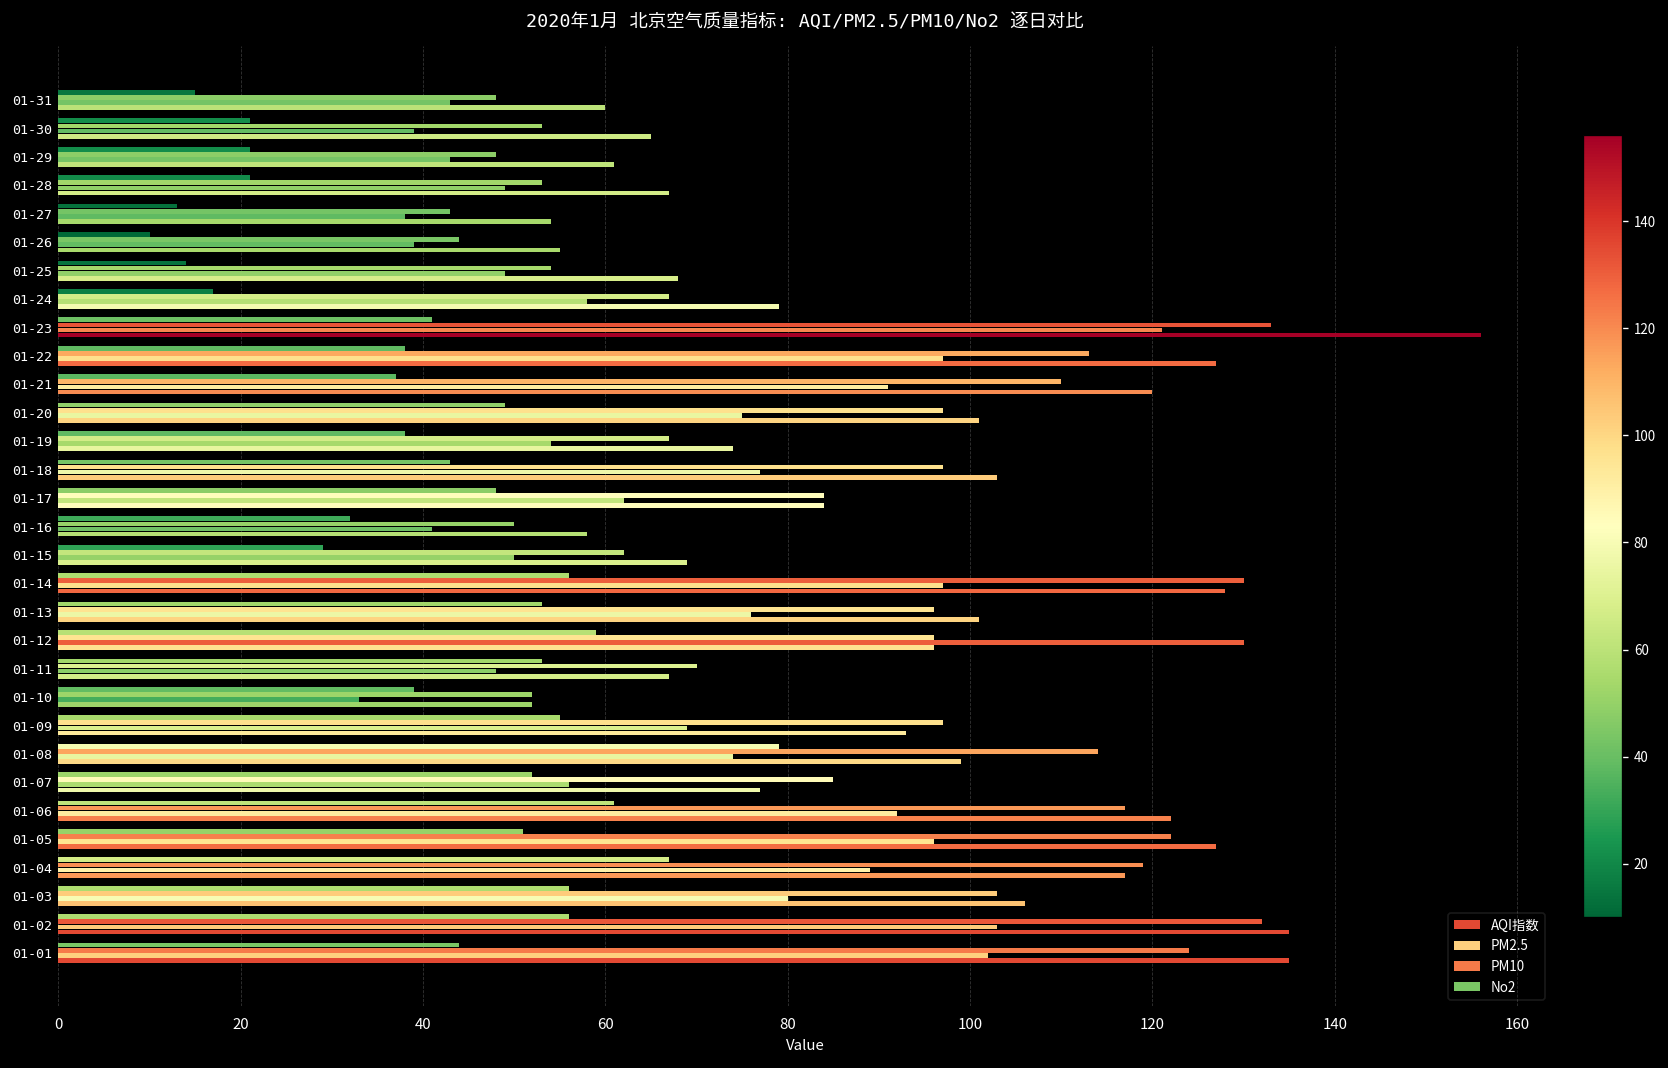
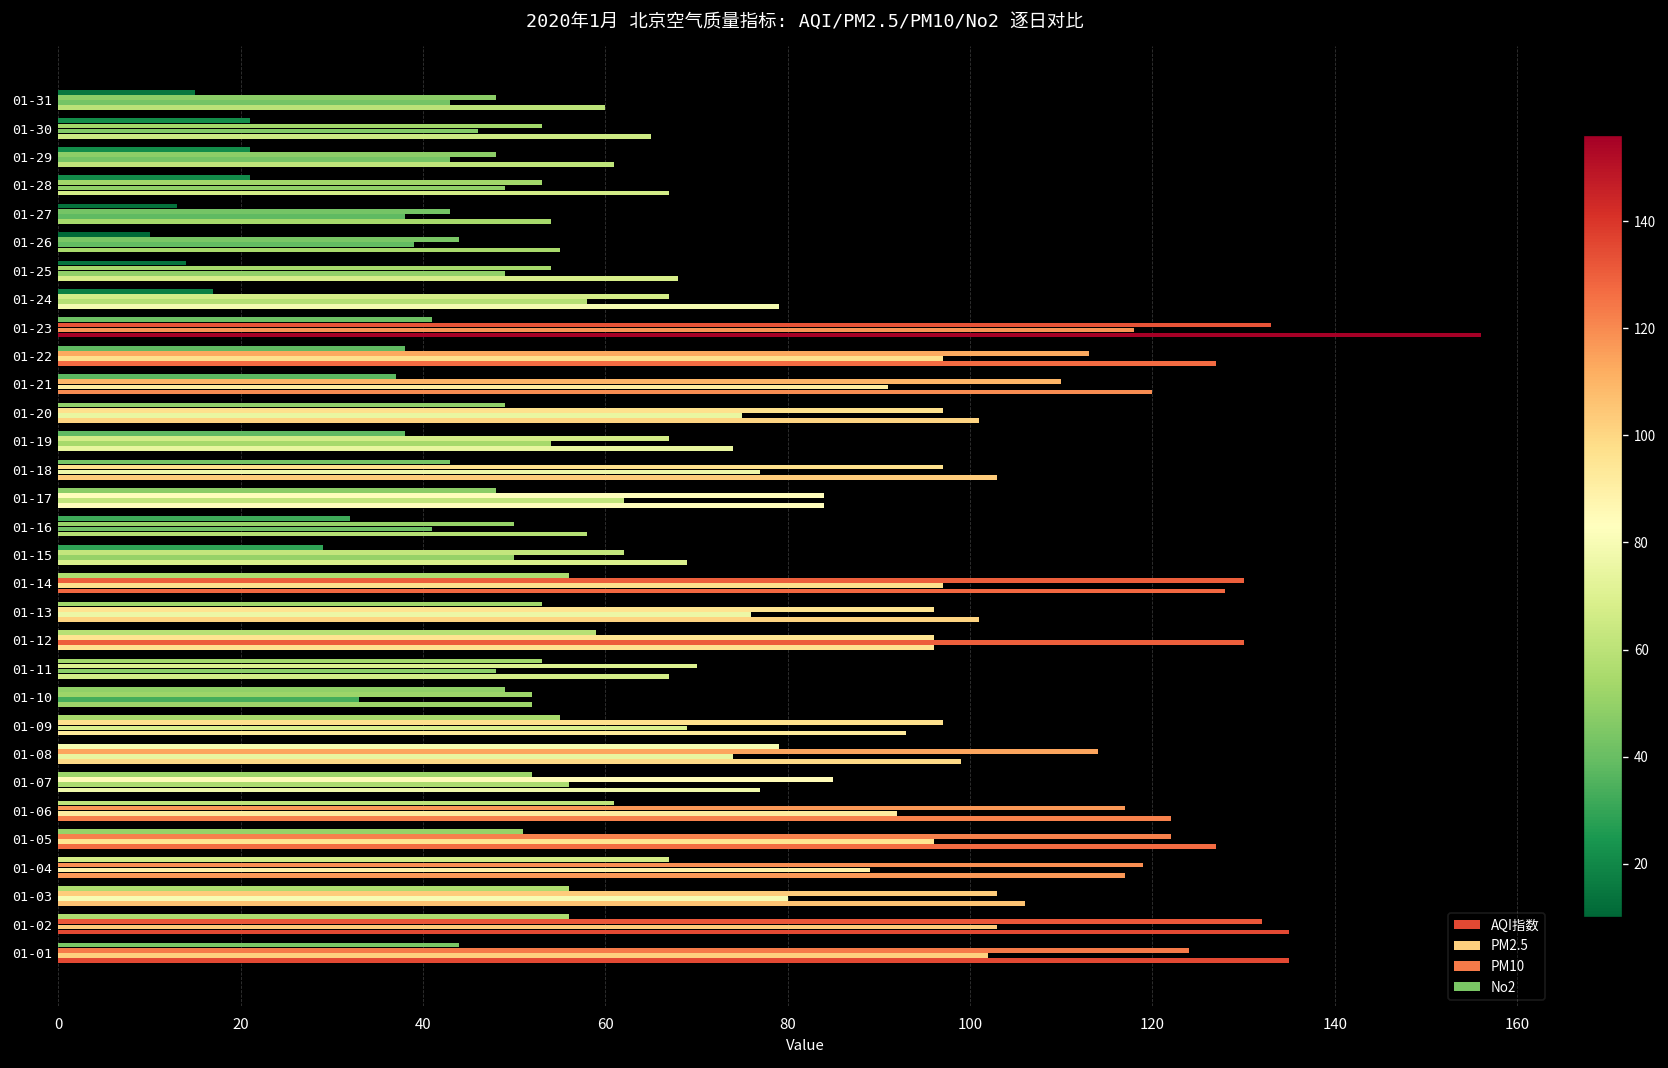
  {
    "PM2.5": {
      "01-31": 43,
-     "01-30": 39,
+     "01-30": 46,
      "01-29": 43,
      "01-28": 49,
      "01-27": 38,
      "01-26": 39,
      "01-25": 49,
      "01-24": 58,
-     "01-23": 121,
+     "01-23": 118,
      "01-22": 97,
      "01-21": 91,
      "01-20": 75,
      "01-19": 54,
      "01-18": 77,
      "01-17": 62,
      "01-16": 41,
      "01-15": 50,
      "01-14": 97,
      "01-13": 76,
      "01-12": 130,
      "01-11": 48,
      "01-10": 33,
      "01-09": 69,
      "01-08": 74,
      "01-07": 56,
      "01-06": 92,
      "01-05": 96,
      "01-04": 89,
      "01-03": 80,
      "01-02": 103,
      "01-01": 102
    },
    "No2": {
      "01-31": 15,
      "01-30": 21,
      "01-29": 21,
      "01-28": 21,
      "01-27": 13,
      "01-26": 10,
      "01-25": 14,
      "01-24": 17,
      "01-23": 41,
      "01-22": 38,
      "01-21": 37,
      "01-20": 49,
      "01-19": 38,
      "01-18": 43,
      "01-17": 48,
      "01-16": 32,
      "01-15": 29,
      "01-14": 56,
      "01-13": 53,
      "01-12": 59,
      "01-11": 53,
-     "01-10": 39,
+     "01-10": 49,
      "01-09": 55,
      "01-08": 79,
      "01-07": 52,
      "01-06": 61,
      "01-05": 51,
      "01-04": 67,
      "01-03": 56,
      "01-02": 56,
      "01-01": 44
    }
  }
